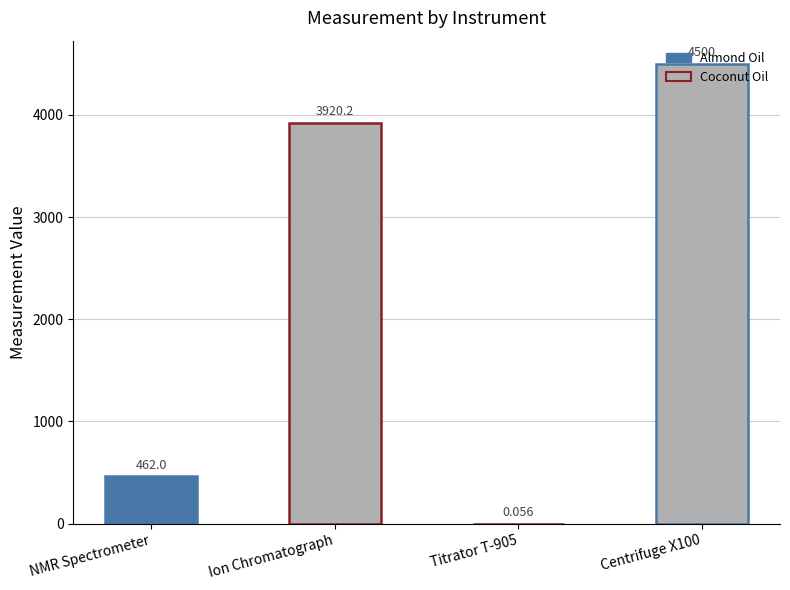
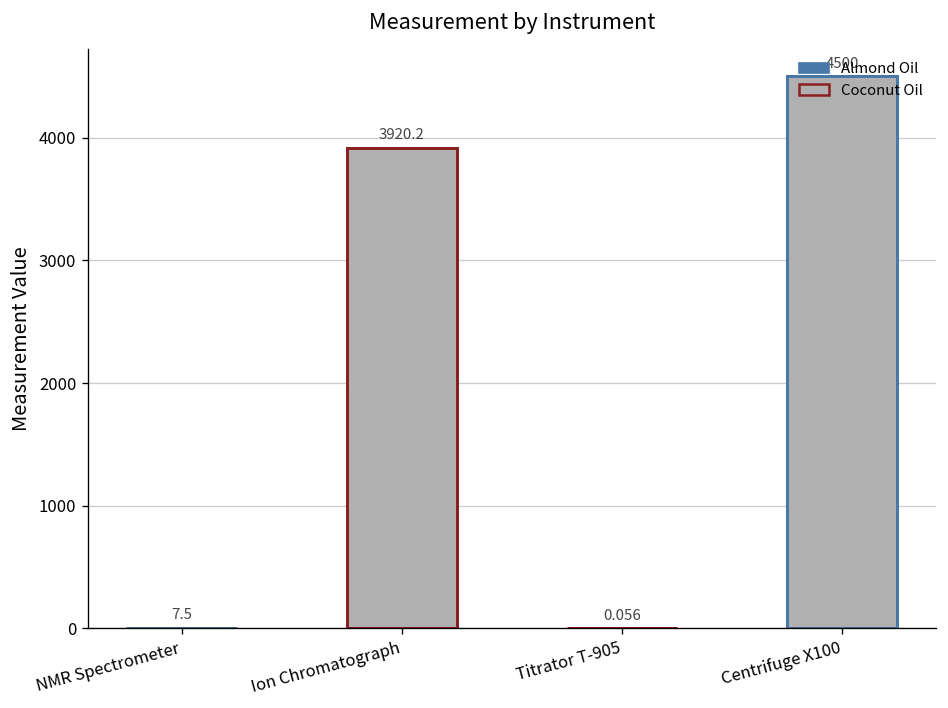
  {
-   "NMR Spectrometer": 462.0,
+   "NMR Spectrometer": 7.5,
    "Ion Chromatograph": 3920.2,
    "Titrator T-905": 0.056,
    "Centrifuge X100": 4500
  }
